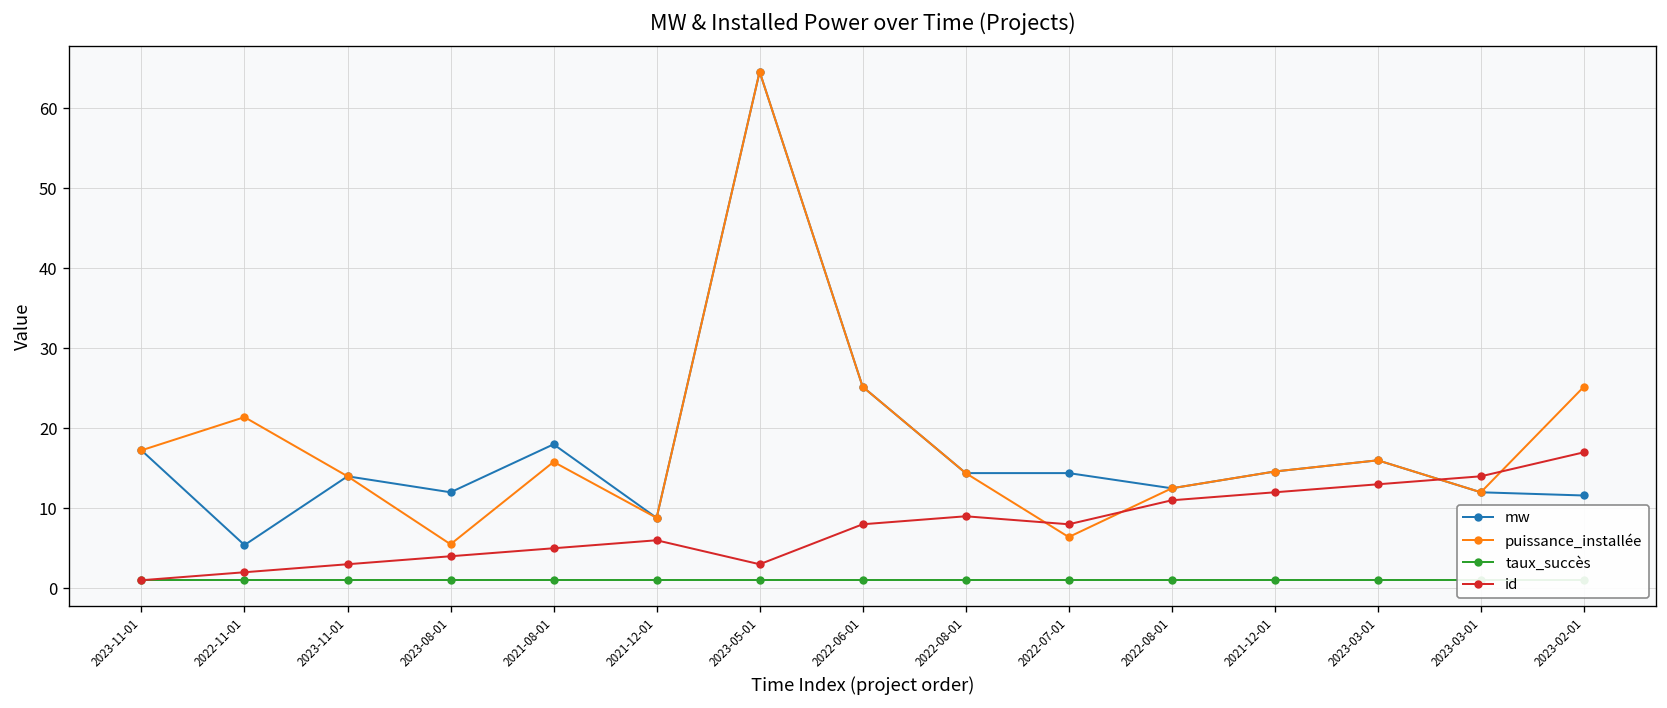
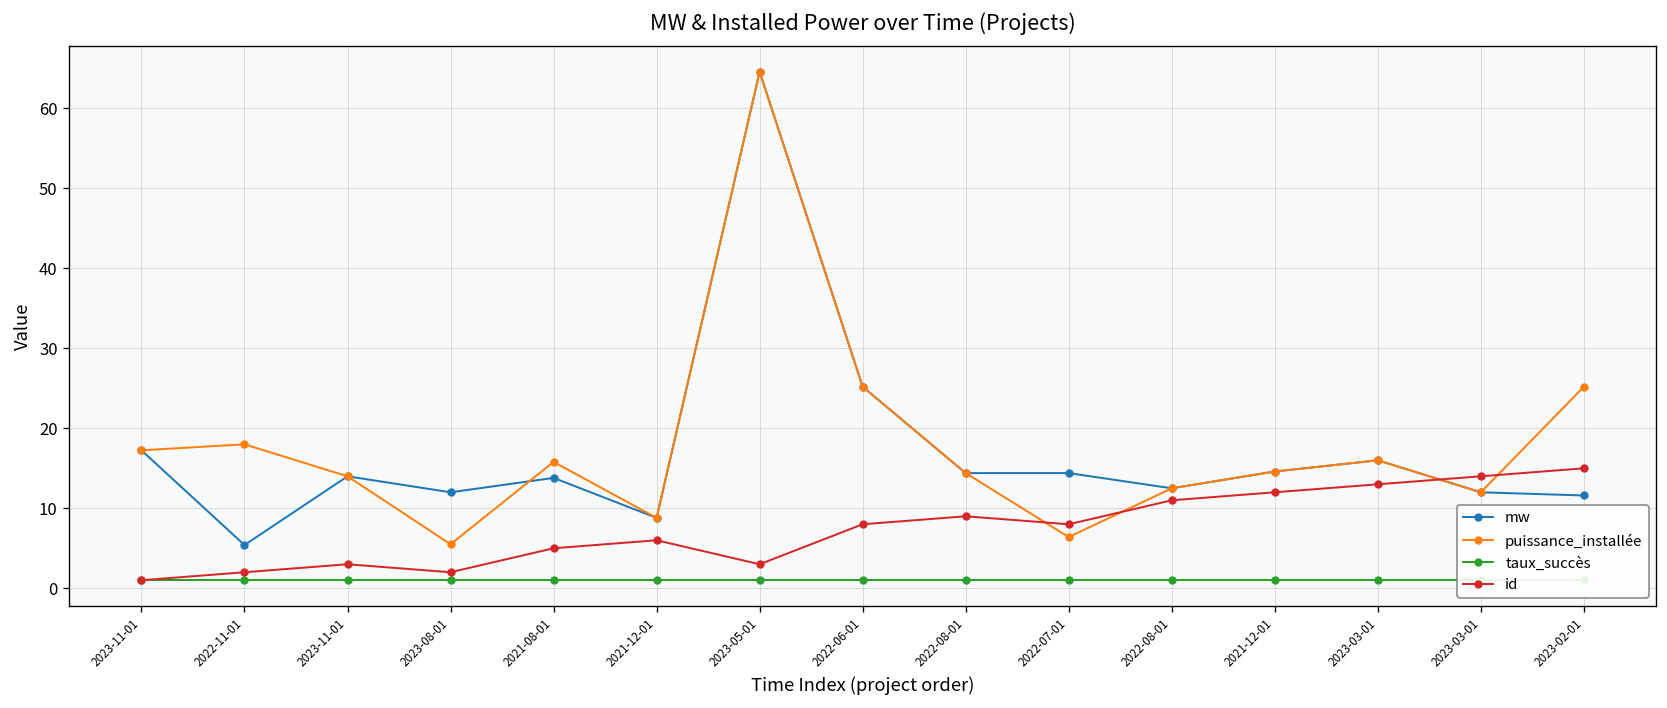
  {
    "mw": {
      "2022-11-01": 5,
      "2023-08-01": 12,
-     "2021-08-01": 18,
+     "2021-08-01": 14,
      "2022-07-01": 14,
      "2023-02-01": 12
    },
    "puissance_installée": {
-     "2022-11-01": 21,
+     "2022-11-01": 18,
      "2023-08-01": 6,
      "2021-08-01": 16,
      "2022-07-01": 6,
      "2023-02-01": 25
    },
    "taux_succès": {
      "2022-11-01": 1,
      "2023-08-01": 1,
      "2021-08-01": 1,
      "2023-05-01": 1,
      "2022-06-01": 1,
      "2022-07-01": 1
    },
    "id": {
      "2022-11-01": 2,
-     "2023-08-01": 4,
+     "2023-08-01": 2,
      "2021-08-01": 5,
      "2023-05-01": 3,
      "2022-06-01": 8,
      "2022-07-01": 8,
-     "2023-02-01": 17
+     "2023-02-01": 15
    }
  }
